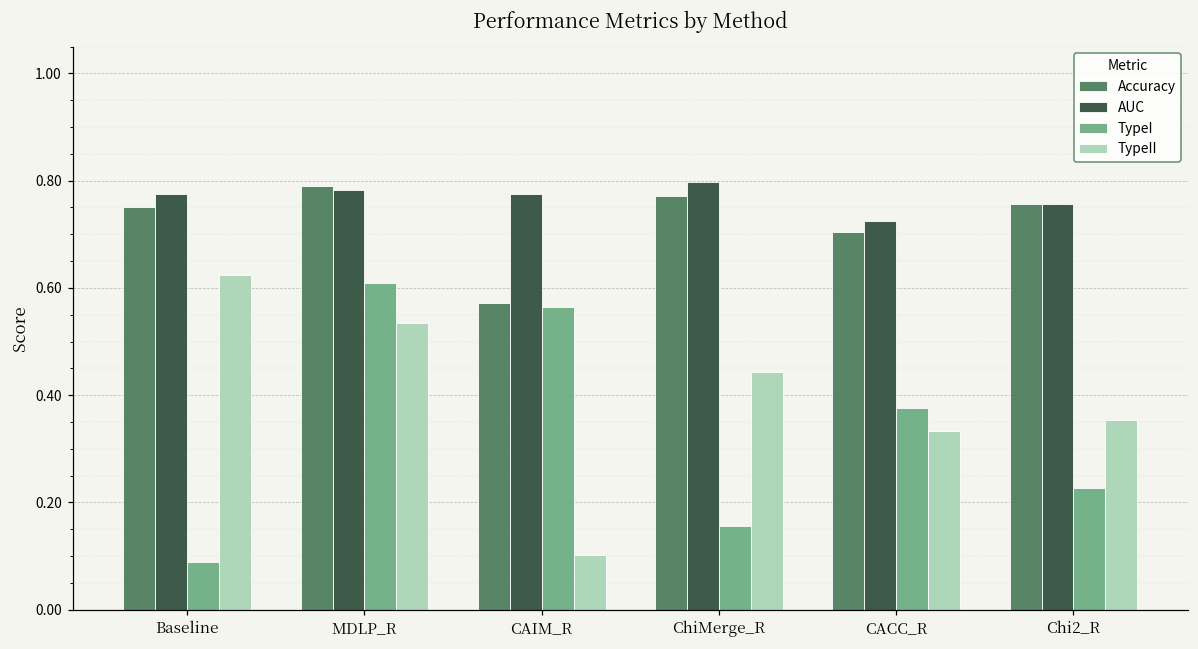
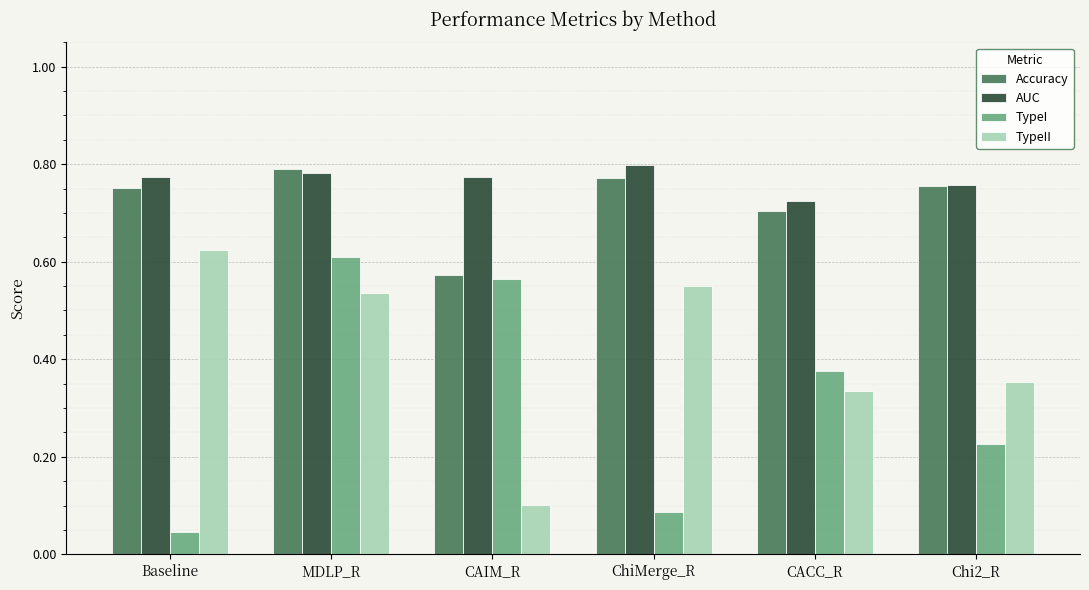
  {
    "Accuracy": {
      "Baseline": 0.75,
      "MDLP_R": 0.79,
      "CAIM_R": 0.57,
      "ChiMerge_R": 0.77,
      "CACC_R": 0.70,
      "Chi2_R": 0.76
    },
    "AUC": {
      "Baseline": 0.77,
      "MDLP_R": 0.78,
      "CAIM_R": 0.77,
      "ChiMerge_R": 0.80,
      "CACC_R": 0.72,
      "Chi2_R": 0.76
    },
    "TypeI": {
-     "Baseline": 0.09,
+     "Baseline": 0.05,
      "MDLP_R": 0.61,
      "CAIM_R": 0.56,
-     "ChiMerge_R": 0.16,
+     "ChiMerge_R": 0.09,
      "CACC_R": 0.38,
      "Chi2_R": 0.23
    },
    "TypeII": {
      "Baseline": 0.62,
      "MDLP_R": 0.54,
      "CAIM_R": 0.10,
-     "ChiMerge_R": 0.44,
+     "ChiMerge_R": 0.55,
      "CACC_R": 0.33,
      "Chi2_R": 0.35
    }
  }
